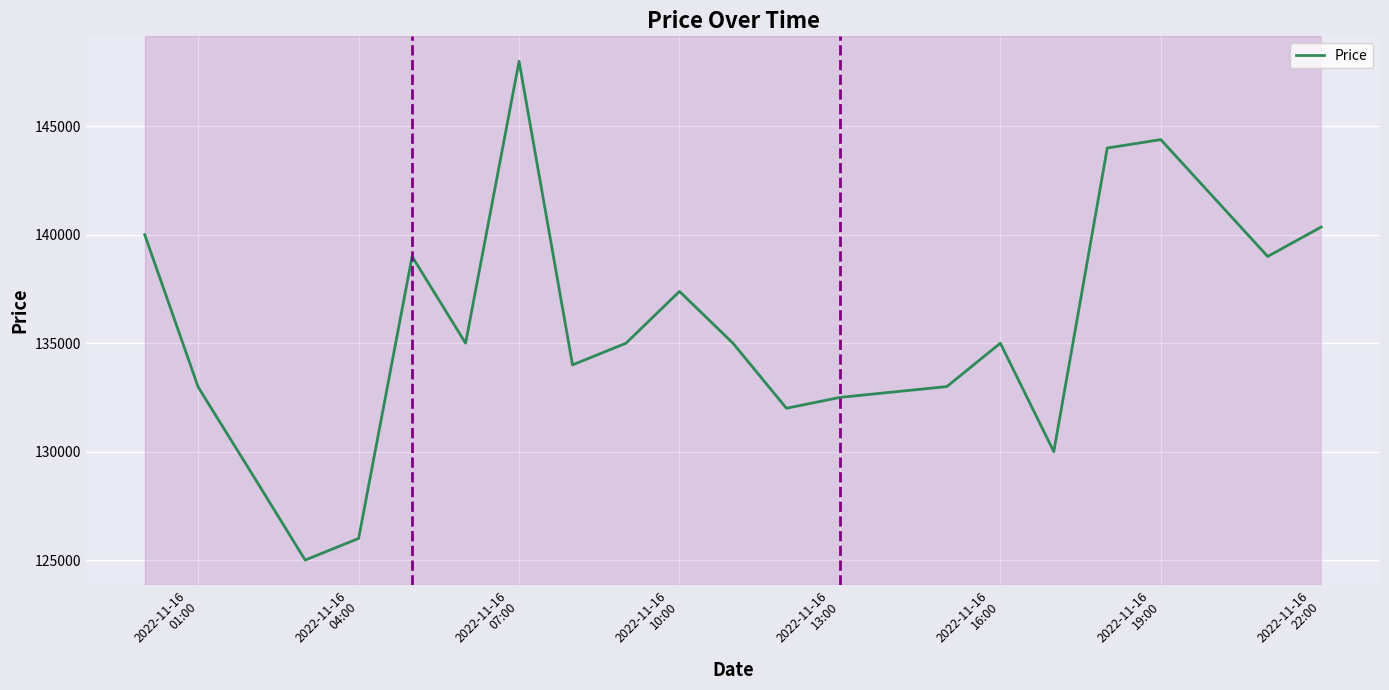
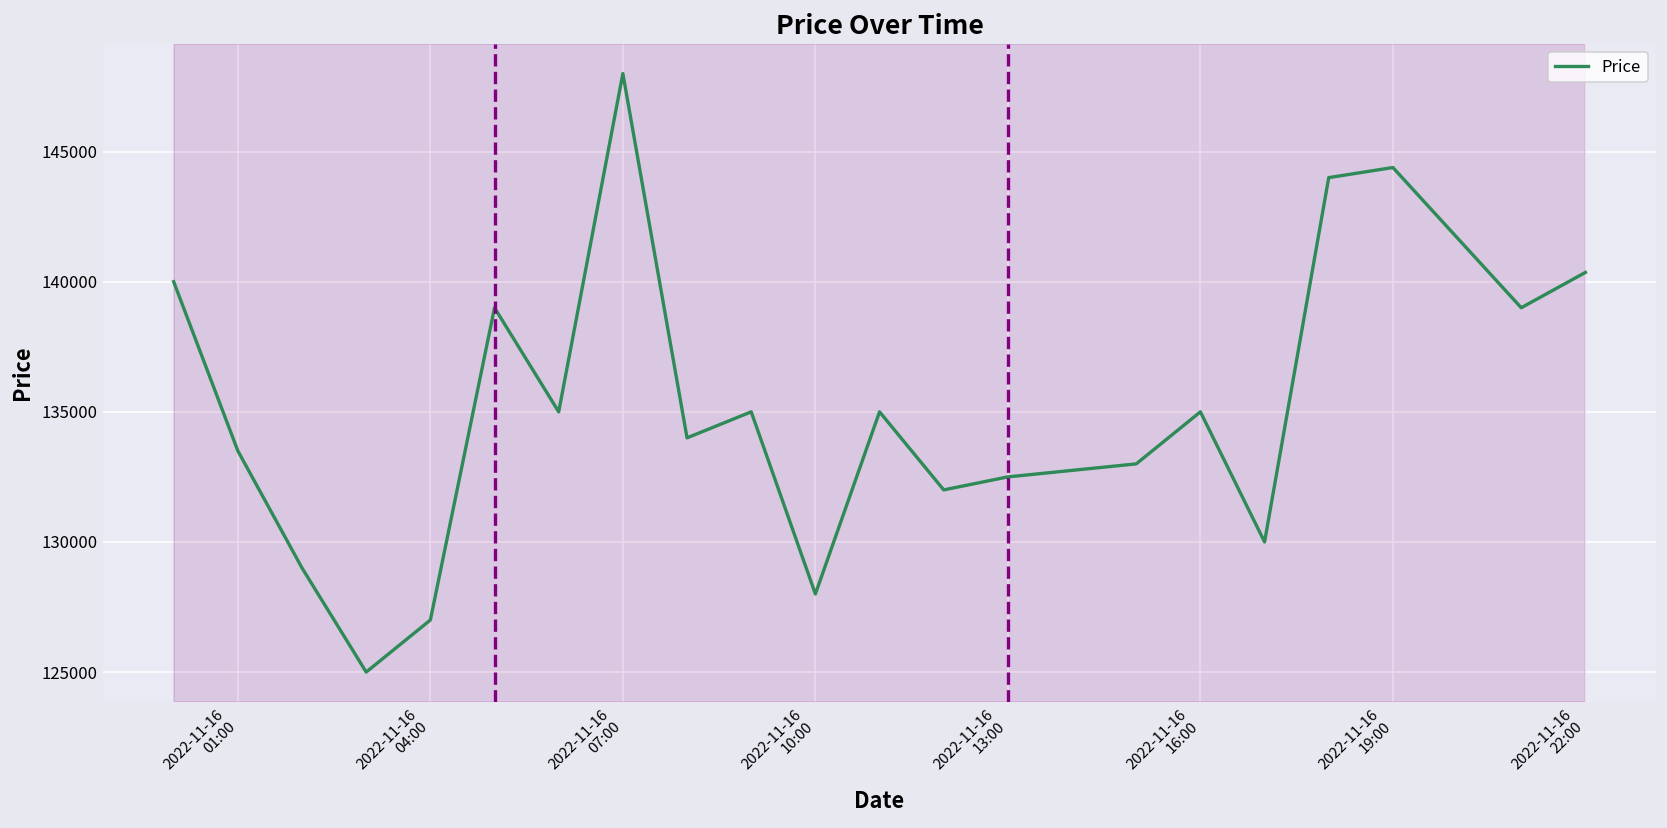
  {
-   "2022-11-16 01:00": 133000,
-   "2022-11-16 04:00": 126000,
+   "2022-11-16 01:00": 133500,
+   "2022-11-16 04:00": 127000,
    "2022-11-16 07:00": 148000,
-   "2022-11-16 10:00": 137400,
+   "2022-11-16 10:00": 128000,
    "2022-11-16 13:00": 132500,
    "2022-11-16 16:00": 135000,
    "2022-11-16 19:00": 144400,
    "2022-11-16 22:00": 140400
  }
